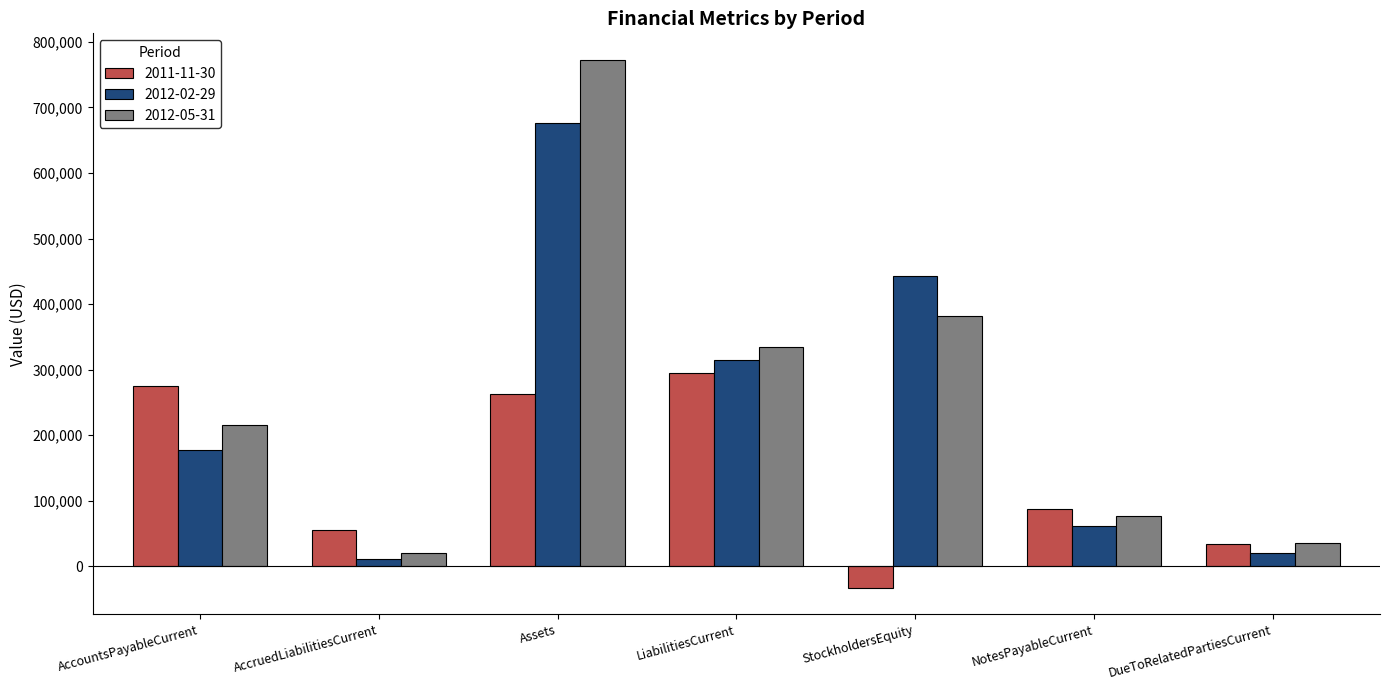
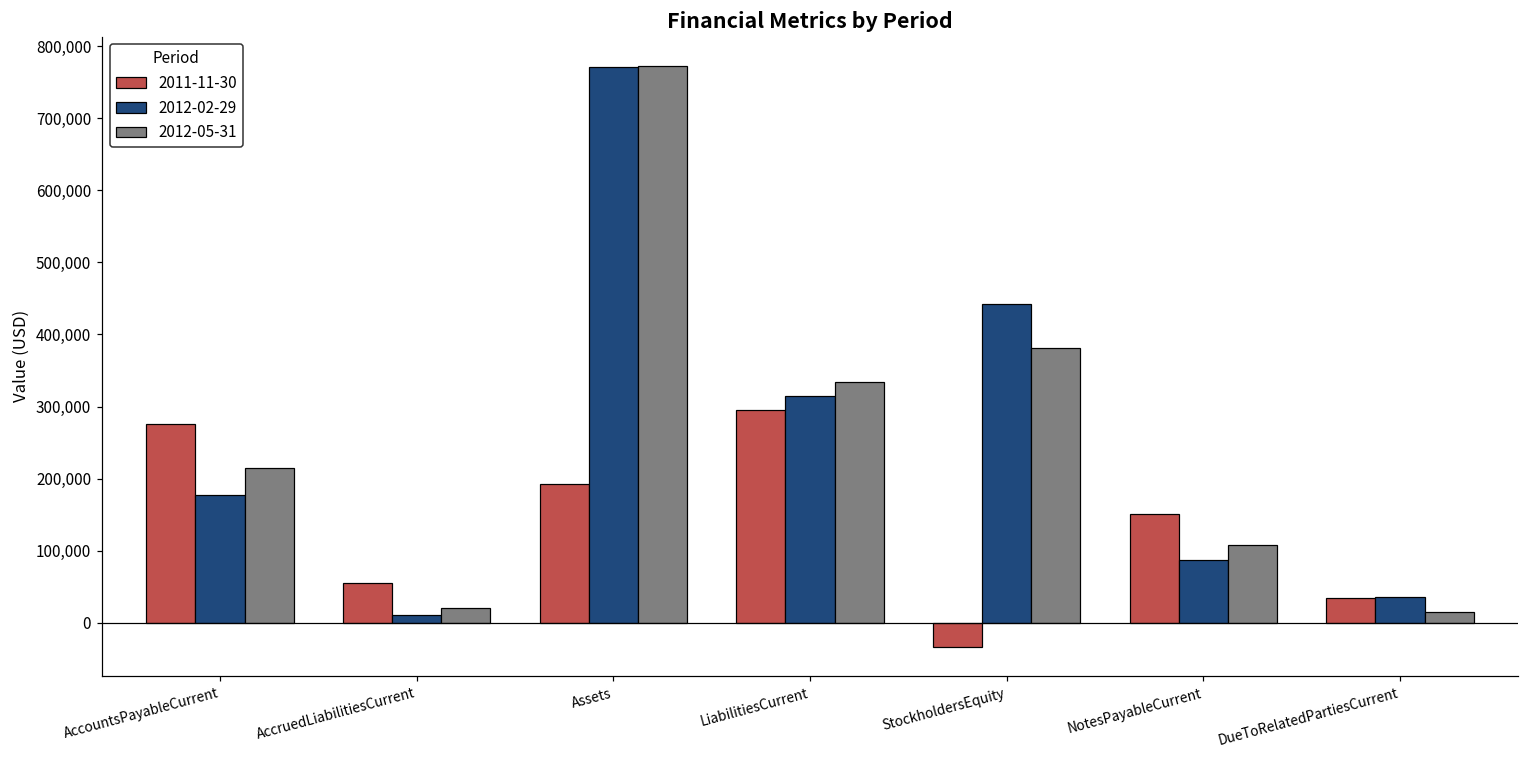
  {
    "2011-11-30": {
      "AccountsPayableCurrent": "280,000",
      "AccruedLiabilitiesCurrent": "60,000",
-     "Assets": "260,000",
+     "Assets": "190,000",
      "LiabilitiesCurrent": "300,000",
      "StockholdersEquity": "-30,000",
-     "NotesPayableCurrent": "90,000",
+     "NotesPayableCurrent": "150,000",
      "DueToRelatedPartiesCurrent": "30,000"
    },
    "2012-02-29": {
      "AccountsPayableCurrent": "180,000",
      "AccruedLiabilitiesCurrent": "10,000",
-     "Assets": "680,000",
+     "Assets": "770,000",
      "LiabilitiesCurrent": "320,000",
      "StockholdersEquity": "440,000",
-     "NotesPayableCurrent": "60,000",
-     "DueToRelatedPartiesCurrent": "20,000"
+     "NotesPayableCurrent": "90,000",
+     "DueToRelatedPartiesCurrent": "40,000"
    },
    "2012-05-31": {
      "AccountsPayableCurrent": "210,000",
      "AccruedLiabilitiesCurrent": "20,000",
      "Assets": "770,000",
      "LiabilitiesCurrent": "330,000",
      "StockholdersEquity": "380,000",
-     "NotesPayableCurrent": "80,000",
-     "DueToRelatedPartiesCurrent": "30,000"
+     "NotesPayableCurrent": "110,000",
+     "DueToRelatedPartiesCurrent": "20,000"
    }
  }
